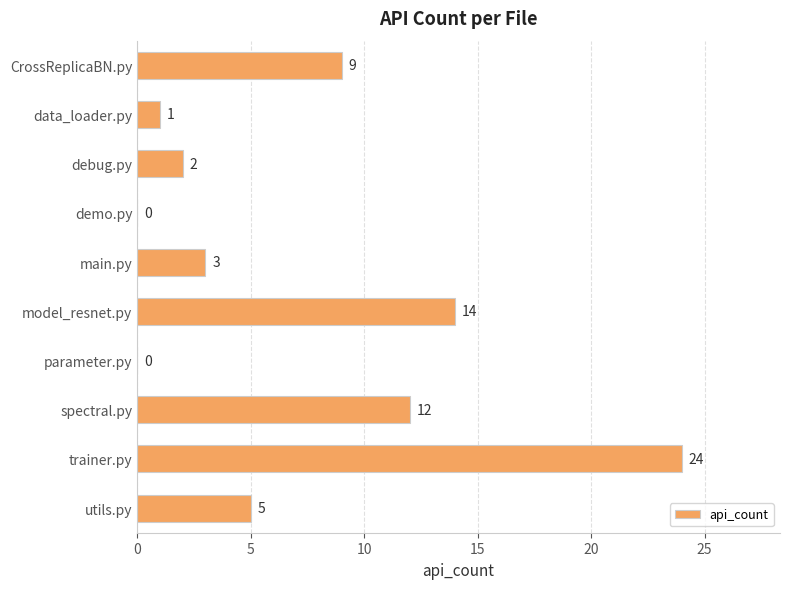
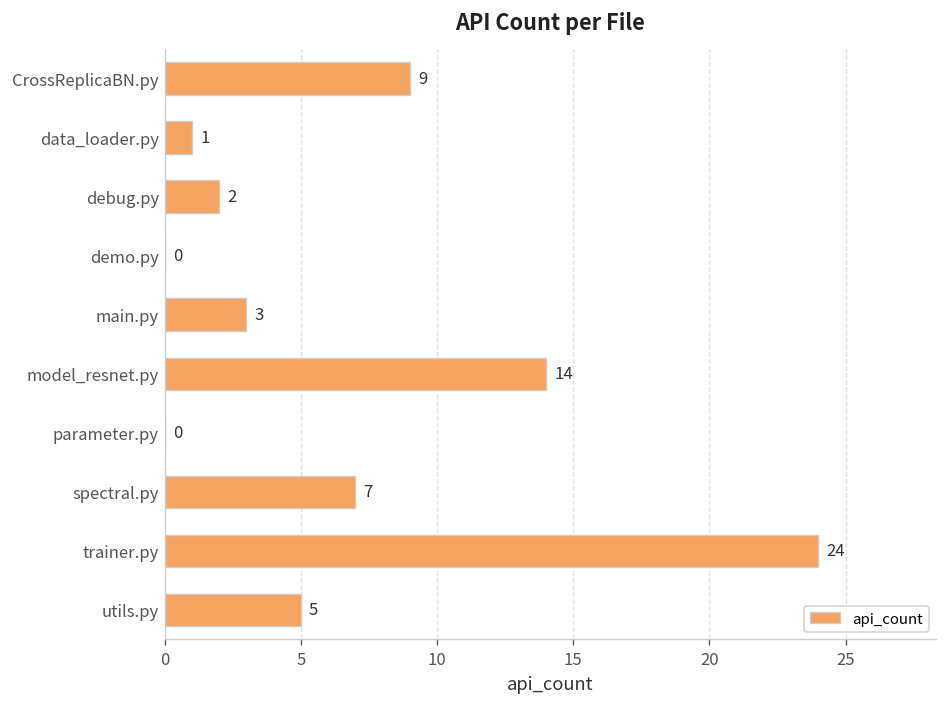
  {
    "CrossReplicaBN.py": 9,
    "data_loader.py": 1,
    "debug.py": 2,
    "demo.py": 0,
    "main.py": 3,
    "model_resnet.py": 14,
    "parameter.py": 0,
-   "spectral.py": 12,
+   "spectral.py": 7,
    "trainer.py": 24,
    "utils.py": 5
  }
